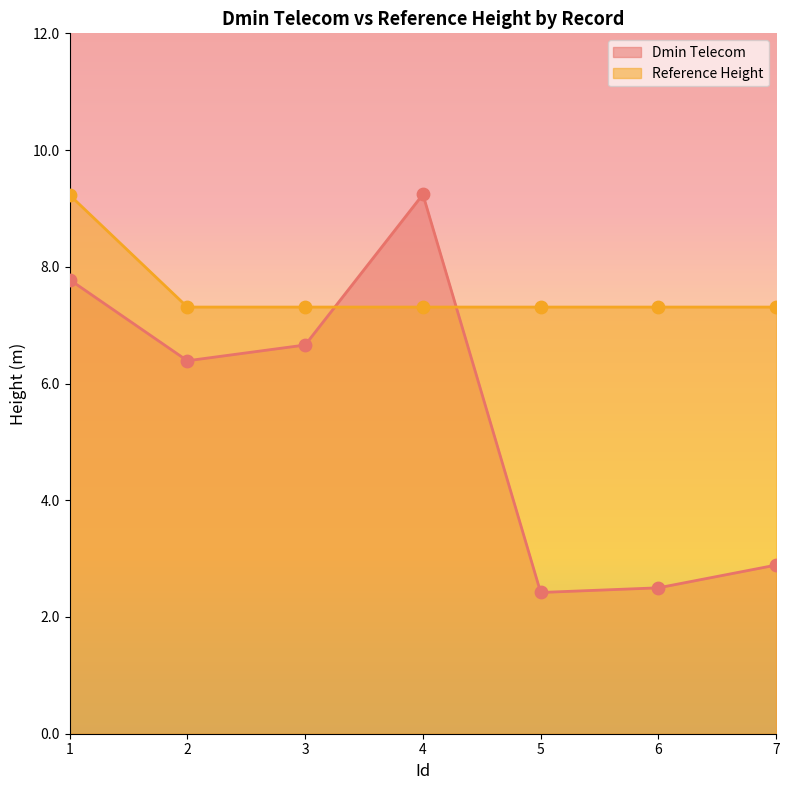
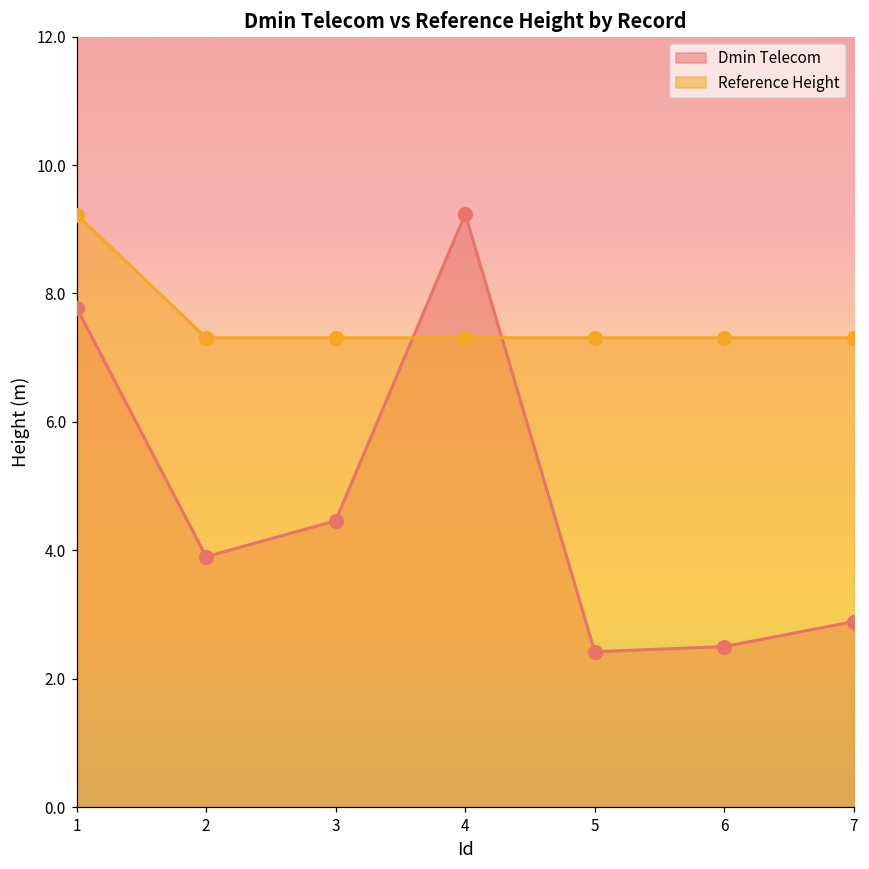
  {
    "Dmin Telecom": {
      "1": 7.8,
-     "2": 6.4,
-     "3": 6.7,
+     "2": 3.9,
+     "3": 4.5,
      "4": 9.2,
      "5": 2.4,
      "6": 2.5,
      "7": 2.9
    },
    "Reference Height": {
      "1": 9.2,
      "2": 7.3,
      "3": 7.3,
      "4": 7.3,
      "5": 7.3,
      "6": 7.3,
      "7": 7.3
    }
  }
